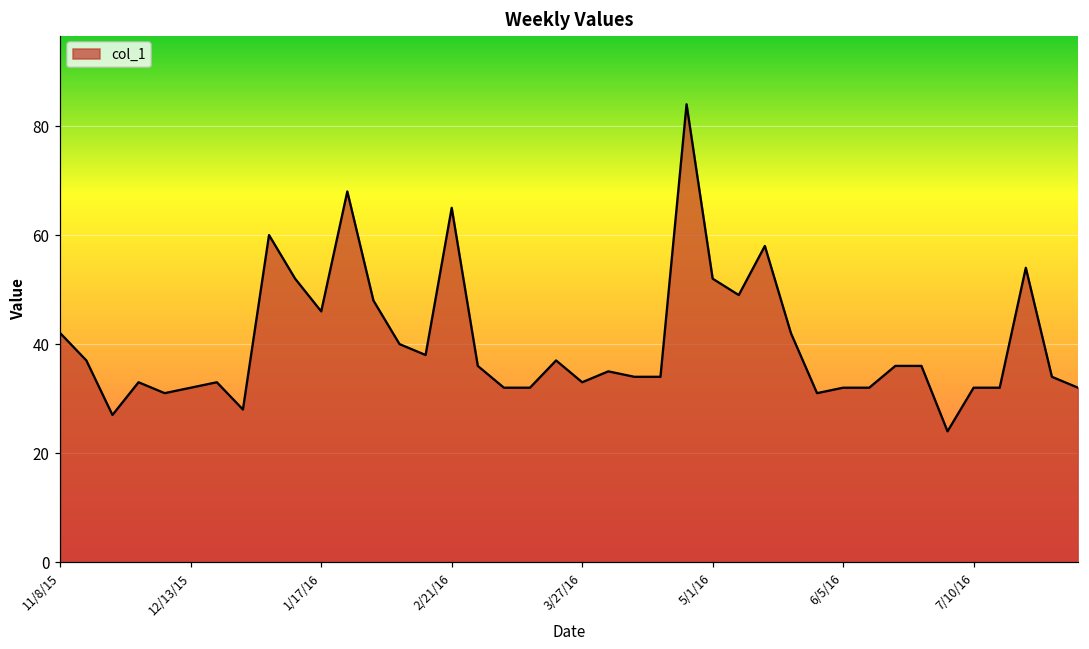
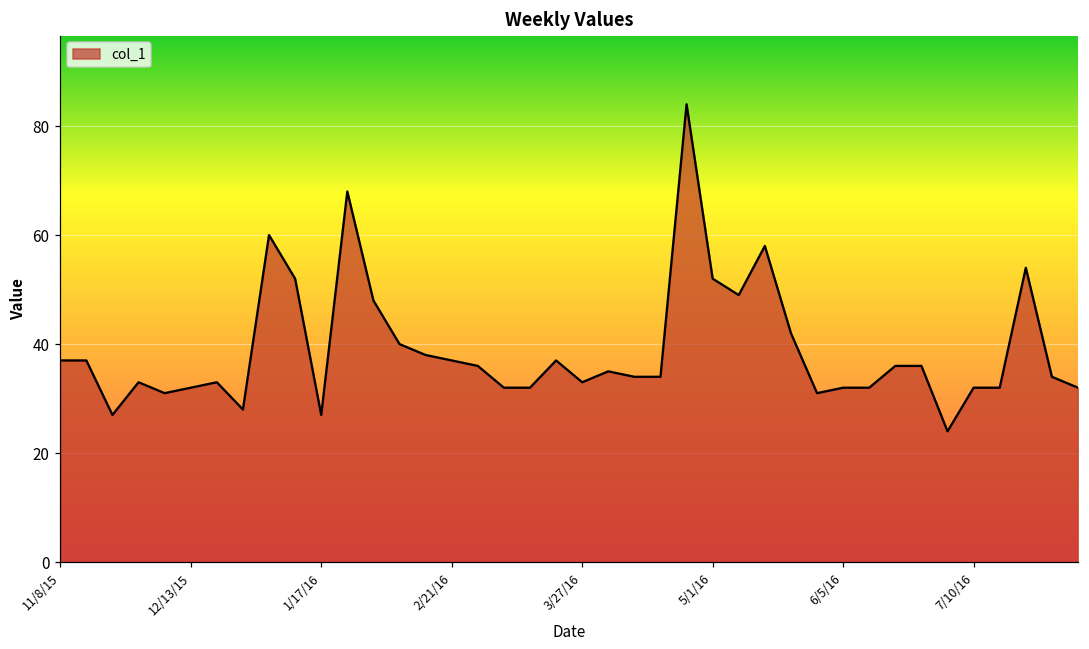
  {
-   "11/8/15": 42,
+   "11/8/15": 37,
    "12/13/15": 32,
-   "1/17/16": 46,
-   "2/21/16": 65,
+   "1/17/16": 27,
+   "2/21/16": 37,
    "3/27/16": 33,
    "5/1/16": 52,
    "6/5/16": 32,
    "7/10/16": 32
  }
